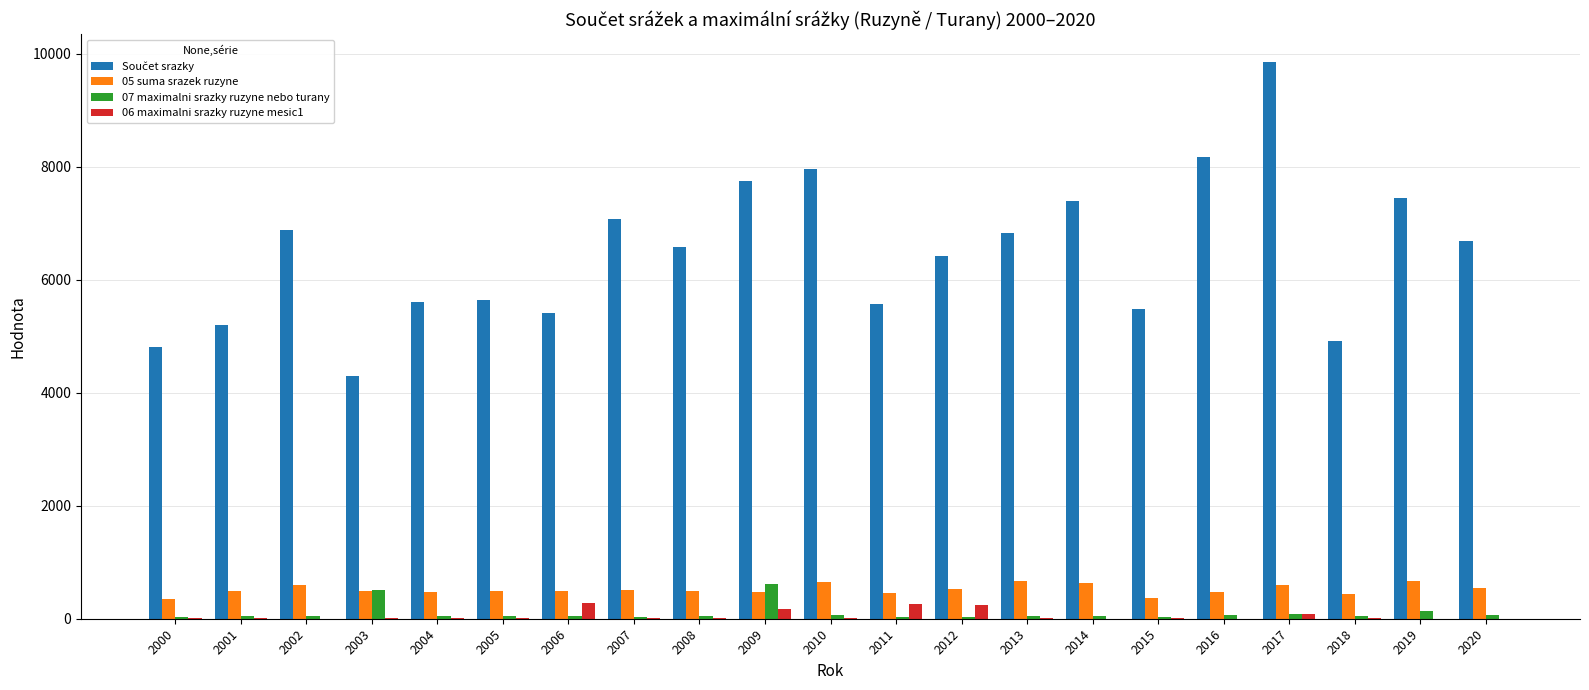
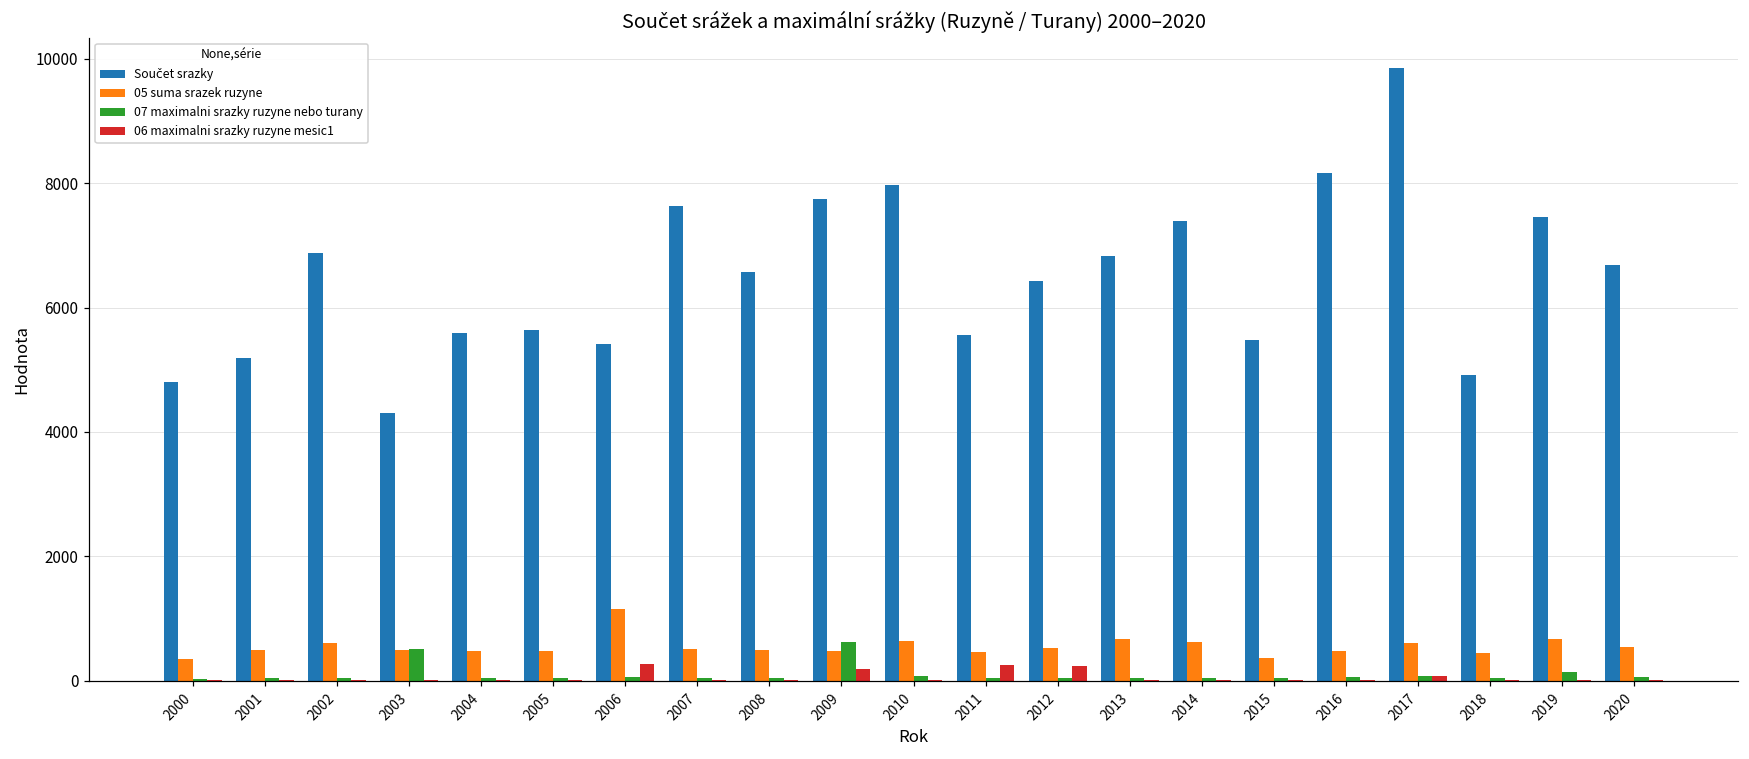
  {
    "Součet srazky": {
      "2000": 4800,
      "2001": 5200,
      "2002": 6900,
      "2003": 4300,
      "2004": 5600,
      "2005": 5600,
      "2006": 5400,
-     "2007": 7100,
+     "2007": 7600,
      "2008": 6600,
      "2009": 7700,
      "2010": 8000,
      "2011": 5600,
      "2012": 6400,
      "2013": 6800,
      "2014": 7400,
      "2015": 5500,
      "2016": 8200,
      "2017": 9800,
      "2018": 4900,
      "2019": 7500,
      "2020": 6700
    },
    "05 suma srazek ruzyne": {
      "2000": 400,
      "2001": 500,
      "2002": 600,
      "2003": 500,
      "2004": 500,
      "2005": 500,
-     "2006": 500,
+     "2006": 1100,
      "2007": 500,
      "2008": 500,
      "2009": 500,
      "2010": 600,
      "2011": 500,
      "2012": 500,
      "2013": 700,
      "2014": 600,
      "2015": 400,
      "2016": 500,
      "2017": 600,
      "2018": 400,
      "2019": 700,
      "2020": 500
    },
    "07 maximalni srazky ruzyne nebo turany": {
      "2002": 0,
      "2003": 500,
      "2004": 0,
      "2005": 0,
      "2006": 100,
      "2008": 0,
      "2009": 600,
      "2010": 100,
      "2013": 0,
      "2014": 0,
      "2016": 100,
      "2017": 100,
      "2019": 100,
      "2020": 100
    },
    "06 maximalni srazky ruzyne mesic1": {
      "2006": 300,
      "2009": 200,
      "2011": 300,
      "2012": 200,
      "2017": 100
    }
  }
